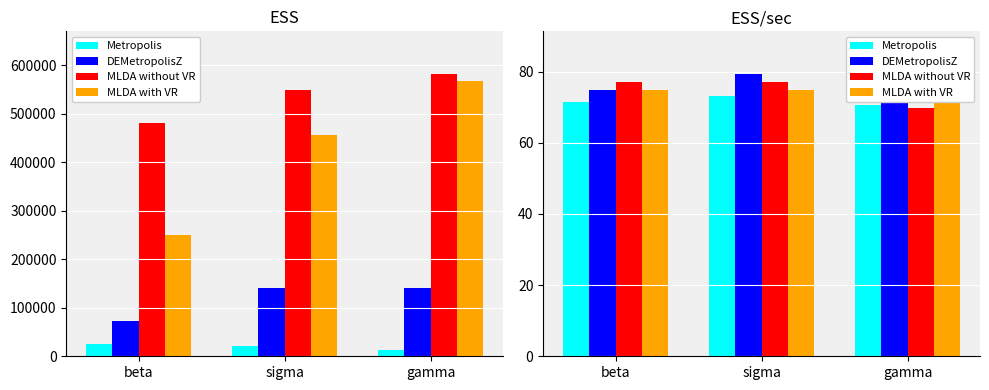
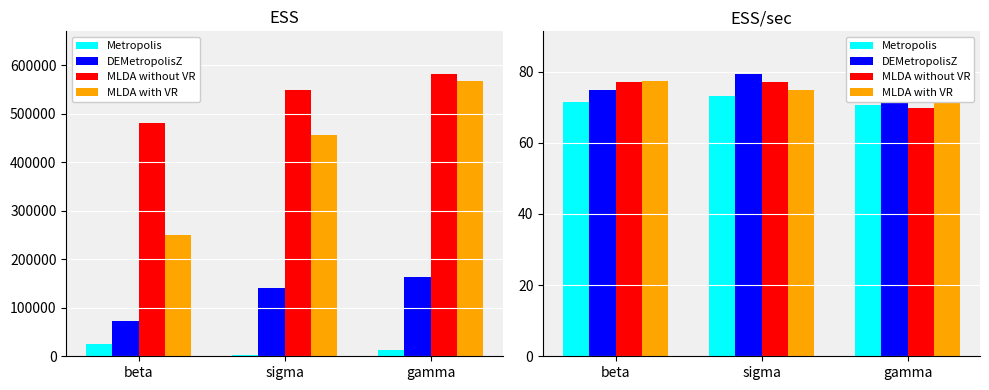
  {
    "ESS": {
      "Metropolis": {
        "beta": 30000,
-       "sigma": 20000,
+       "sigma": 0,
        "gamma": 10000
      },
      "DEMetropolisZ": {
        "beta": 70000,
        "sigma": 140000,
-       "gamma": 140000
+       "gamma": 160000
      },
      "MLDA without VR": {
        "beta": 480000,
        "sigma": 550000,
        "gamma": 580000
      },
      "MLDA with VR": {
        "beta": 250000,
        "sigma": 460000,
        "gamma": 570000
      }
    },
    "ESS/sec": {
      "Metropolis": {
        "beta": 72,
        "sigma": 73,
        "gamma": 71
      },
      "DEMetropolisZ": {
        "beta": 75,
        "sigma": 79
      },
      "MLDA without VR": {
        "beta": 77,
        "sigma": 77,
        "gamma": 70
      },
      "MLDA with VR": {
-       "beta": 75,
+       "beta": 77,
        "sigma": 75
      }
    }
  }
